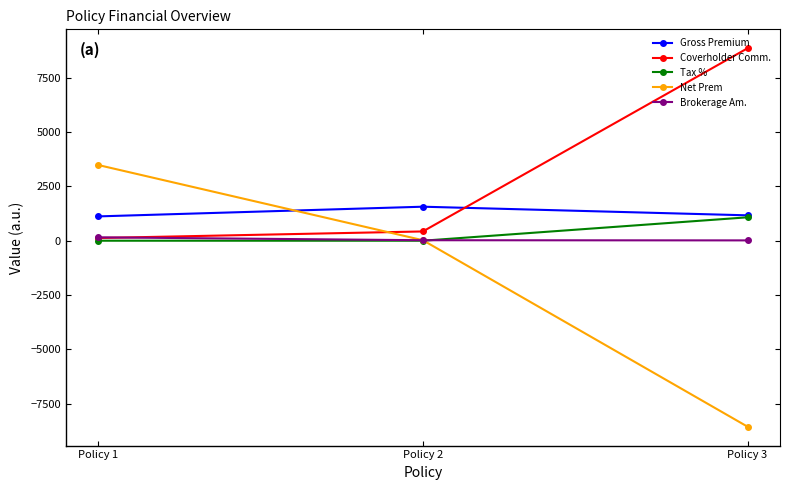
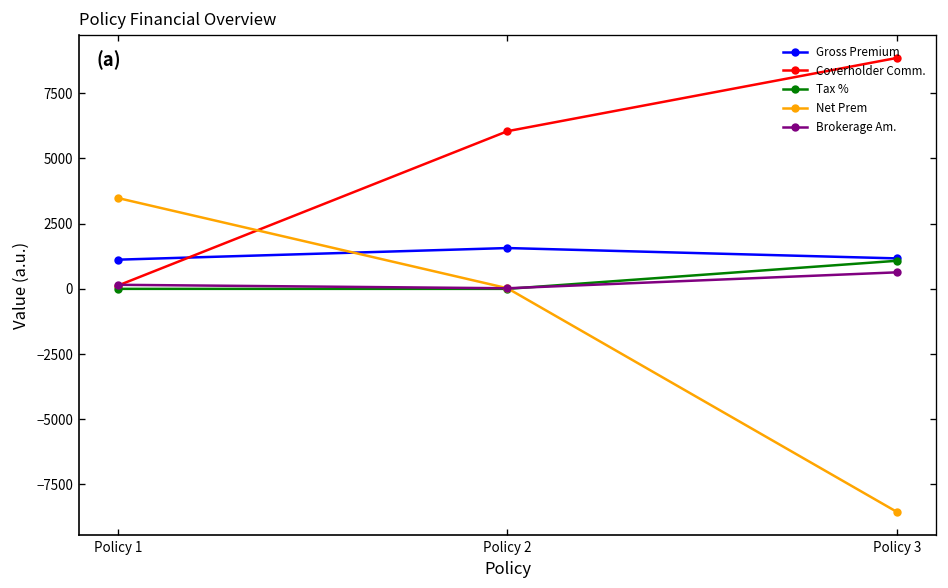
  {
    "Gross Premium": {
      "Policy 1": 1100,
      "Policy 2": 1600
    },
    "Coverholder Comm.": {
-     "Policy 2": 400,
+     "Policy 2": 6000,
      "Policy 3": 8900
    },
    "Tax %": {
      "Policy 1": 0
    },
    "Net Prem": {
      "Policy 1": 3500,
      "Policy 3": -8600
    },
    "Brokerage Am.": {
-     "Policy 3": 0
+     "Policy 3": 600
    }
  }
